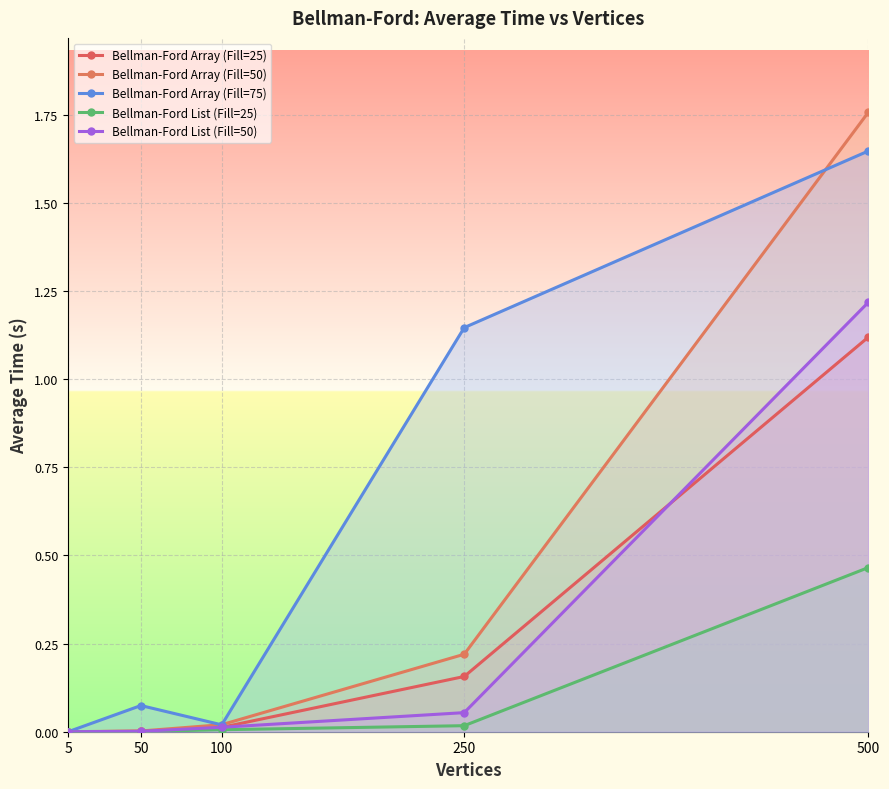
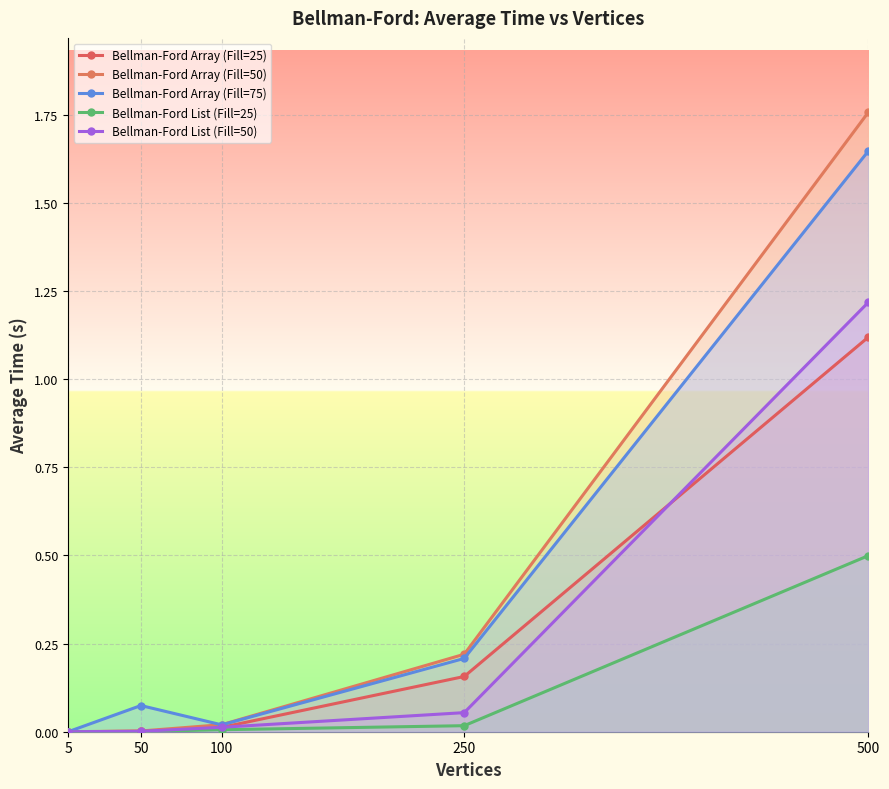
  {
    "Bellman-Ford Array (Fill=75)": {
      "50": 0.07,
-     "250": 1.15,
+     "250": 0.21,
      "500": 1.65
    },
    "Bellman-Ford List (Fill=25)": {
      "250": 0.02,
-     "500": 0.47
+     "500": 0.50
    },
    "Bellman-Ford List (Fill=50)": {
      "250": 0.05,
      "500": 1.22
    }
  }
